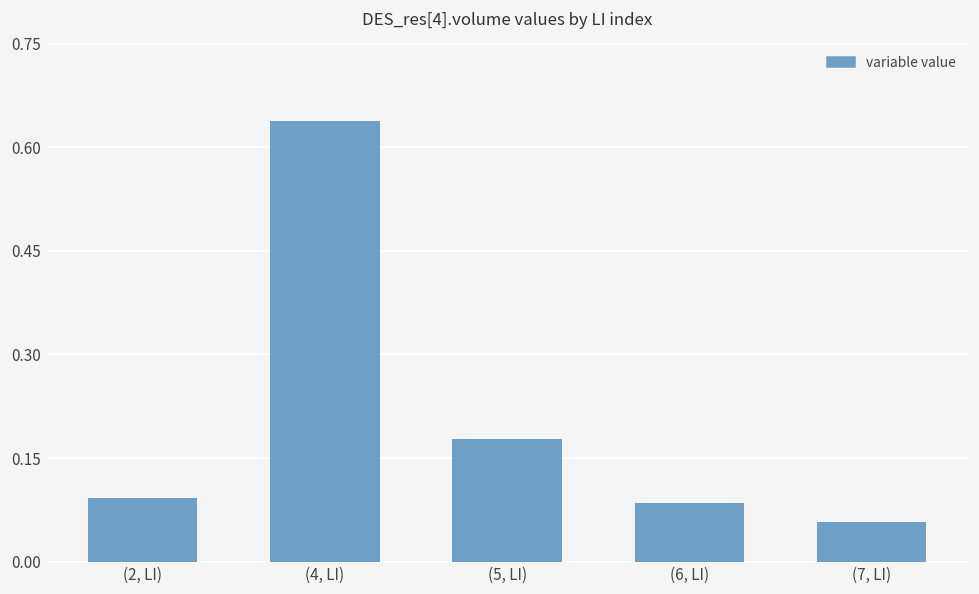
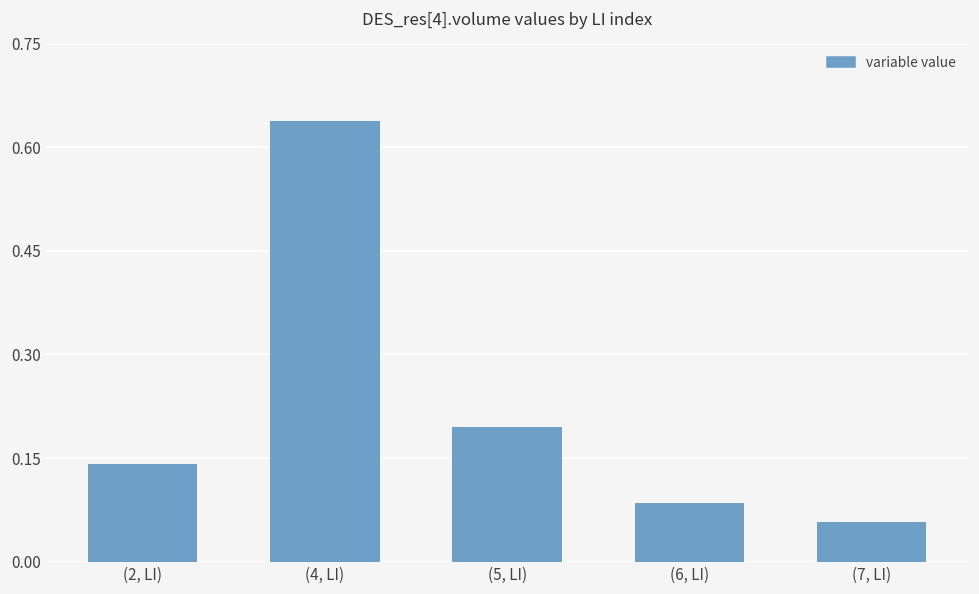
  {
-   "(2, LI)": 0.09,
+   "(2, LI)": 0.14,
    "(4, LI)": 0.64,
-   "(5, LI)": 0.18,
+   "(5, LI)": 0.20,
    "(6, LI)": 0.09,
    "(7, LI)": 0.06
  }
